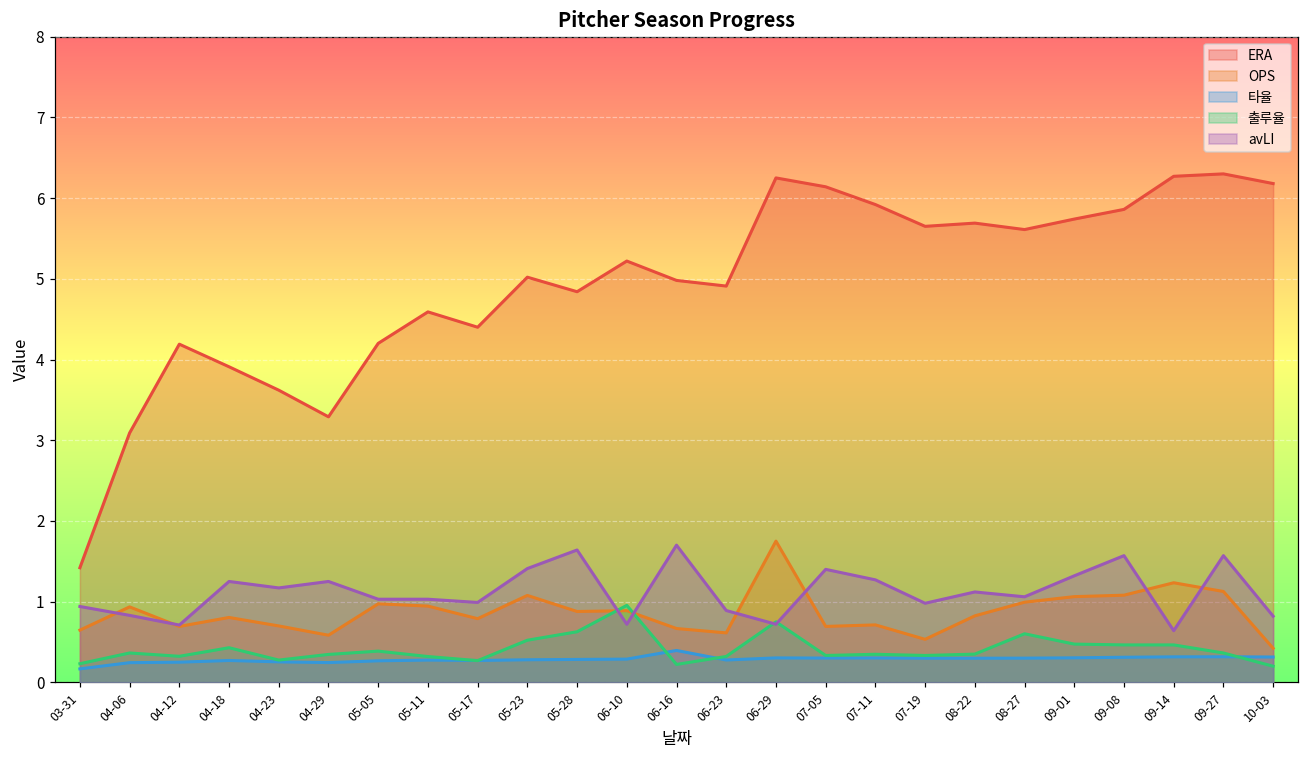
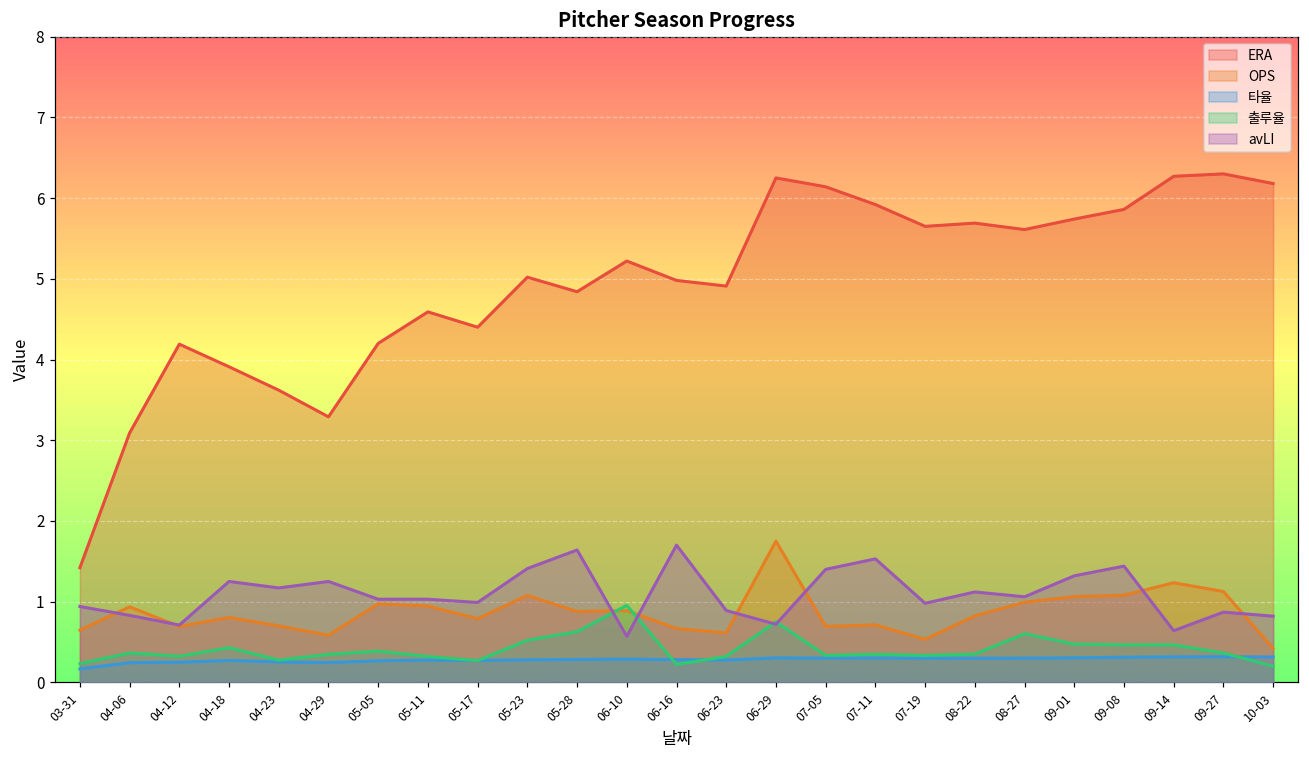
  {
    "타율": {
      "03-31": 0.2,
      "04-06": 0.2,
      "04-12": 0.3,
      "04-18": 0.3,
      "04-29": 0.2,
      "05-05": 0.3,
      "05-11": 0.3,
      "05-23": 0.3,
      "05-28": 0.3,
      "06-10": 0.3,
-     "06-16": 0.4,
+     "06-16": 0.3,
      "06-23": 0.3,
      "06-29": 0.3,
      "07-11": 0.3,
      "08-22": 0.3,
      "08-27": 0.3,
      "09-01": 0.3,
      "09-08": 0.3,
      "09-14": 0.3,
      "09-27": 0.3,
      "10-03": 0.3
    },
    "출루율": {
      "03-31": 0.2,
      "04-06": 0.4,
      "04-12": 0.3,
      "04-18": 0.4,
      "04-29": 0.3,
      "05-05": 0.4,
      "05-11": 0.3,
      "05-23": 0.5,
      "05-28": 0.6,
      "06-10": 1.0,
      "06-16": 0.2,
      "06-23": 0.3,
      "07-11": 0.3,
      "08-22": 0.4,
      "08-27": 0.6,
      "09-01": 0.5,
      "09-08": 0.5,
      "09-14": 0.5,
      "09-27": 0.4,
      "10-03": 0.2
    },
    "avLI": {
      "03-31": 0.9,
      "04-06": 0.8,
      "04-18": 1.3,
      "04-23": 1.2,
      "04-29": 1.3,
      "05-05": 1.0,
      "05-11": 1.0,
      "05-17": 1.0,
      "05-23": 1.4,
      "05-28": 1.6,
-     "06-10": 0.7,
+     "06-10": 0.6,
      "06-16": 1.7,
      "06-23": 0.9,
      "07-05": 1.4,
-     "07-11": 1.3,
+     "07-11": 1.5,
      "07-19": 1.0,
      "08-22": 1.1,
      "08-27": 1.1,
      "09-01": 1.3,
-     "09-08": 1.6,
+     "09-08": 1.4,
      "09-14": 0.6,
-     "09-27": 1.6,
+     "09-27": 0.9,
      "10-03": 0.8
    }
  }
